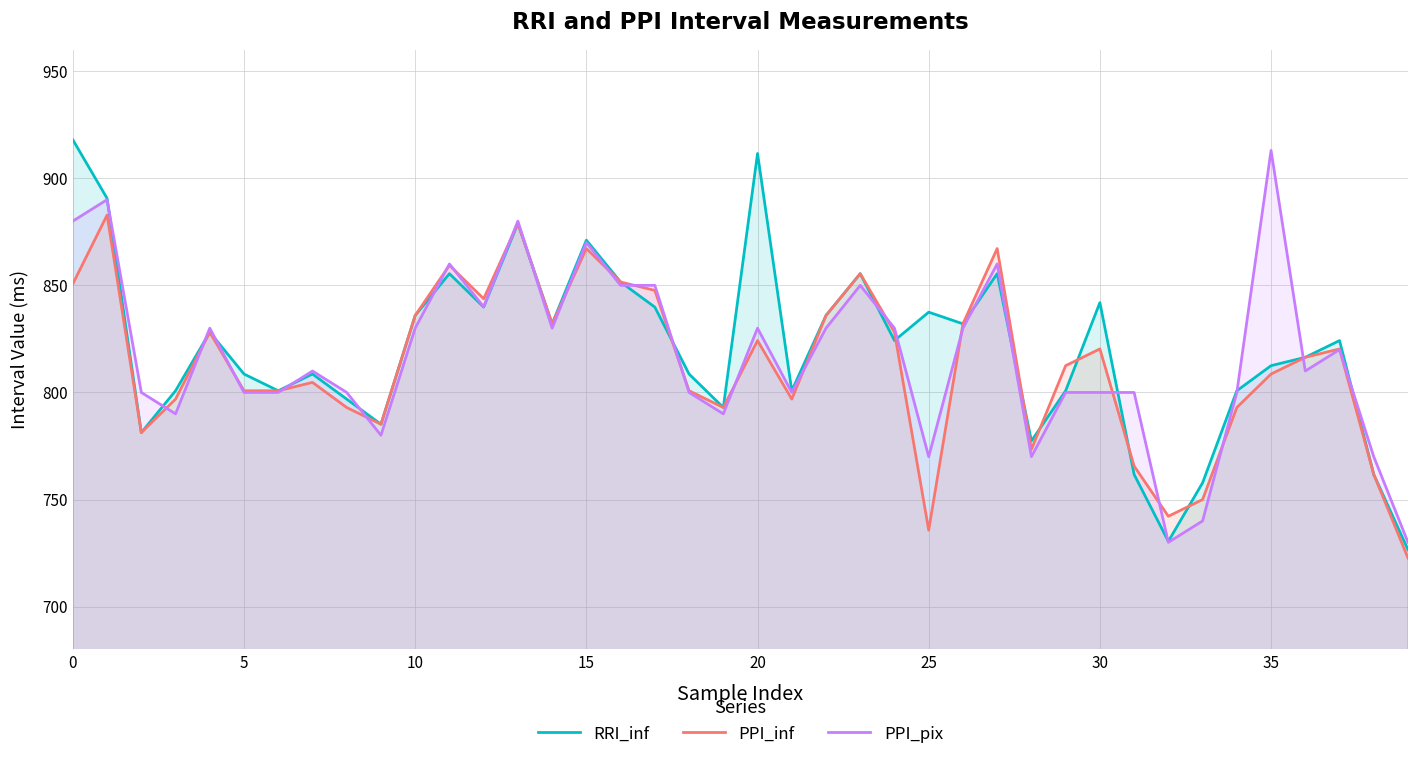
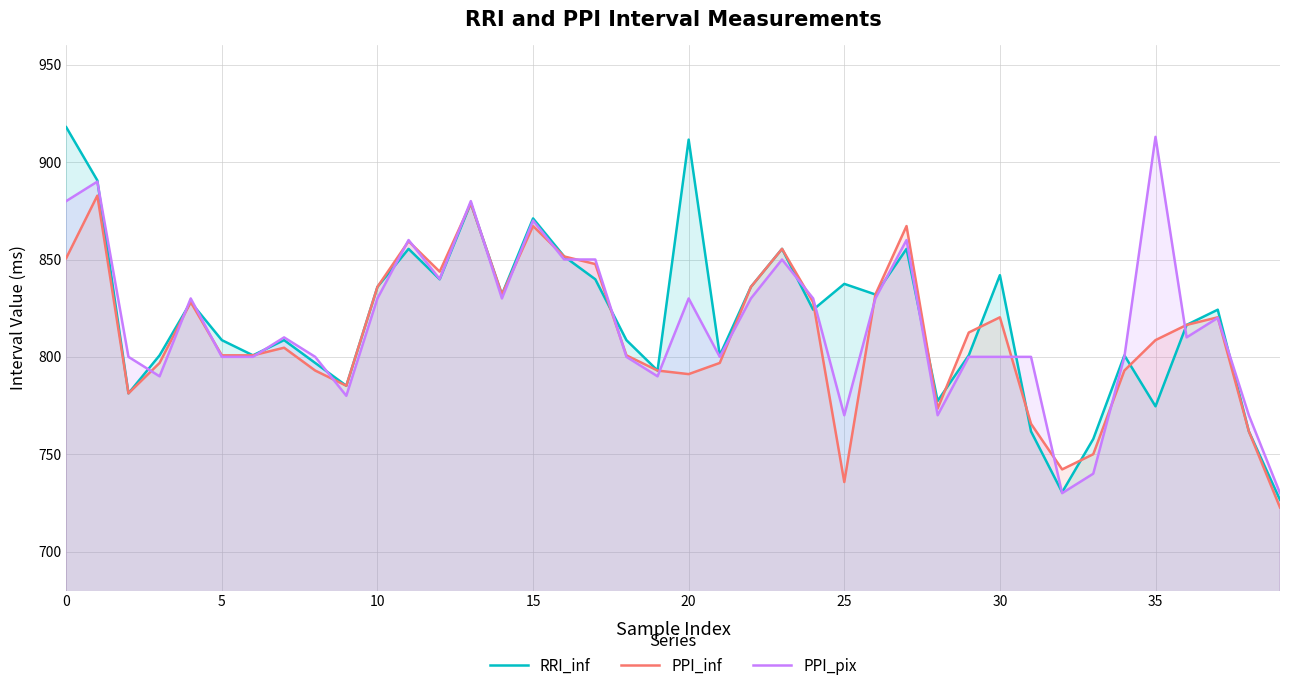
  {
    "RRI_inf": {
      "0": 918,
      "5": 809,
      "20": 912,
      "25": 837,
      "30": 842,
-     "35": 813
+     "35": 775
    },
    "PPI_inf": {
      "0": 851,
      "15": 867,
-     "20": 824,
+     "20": 791,
      "25": 736,
      "30": 820,
      "35": 809
    },
    "PPI_pix": {
      "0": 880,
      "10": 830,
      "20": 830,
      "25": 770,
      "30": 800,
      "35": 913
    }
  }
